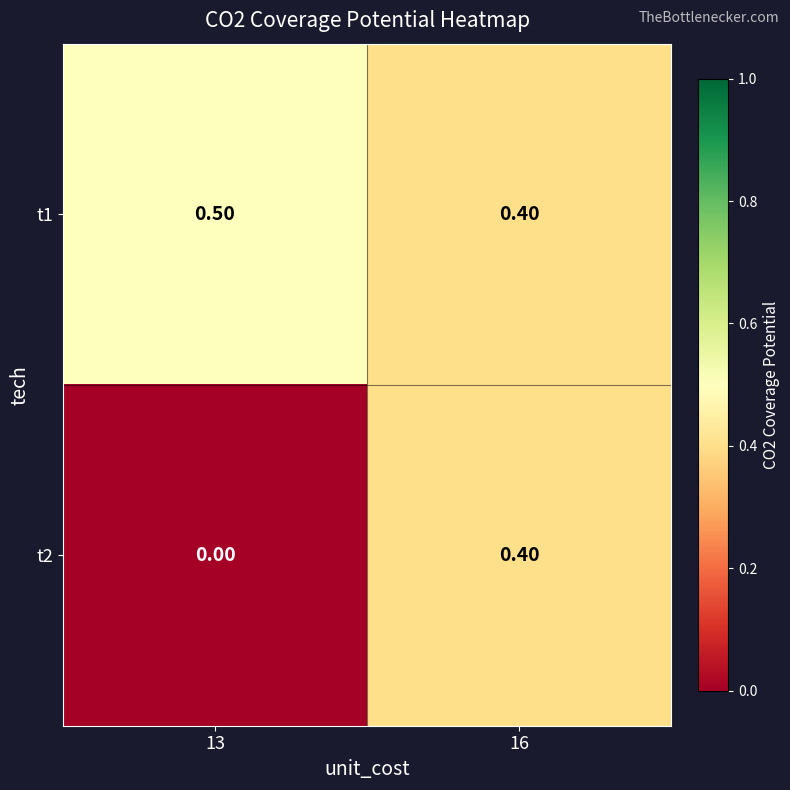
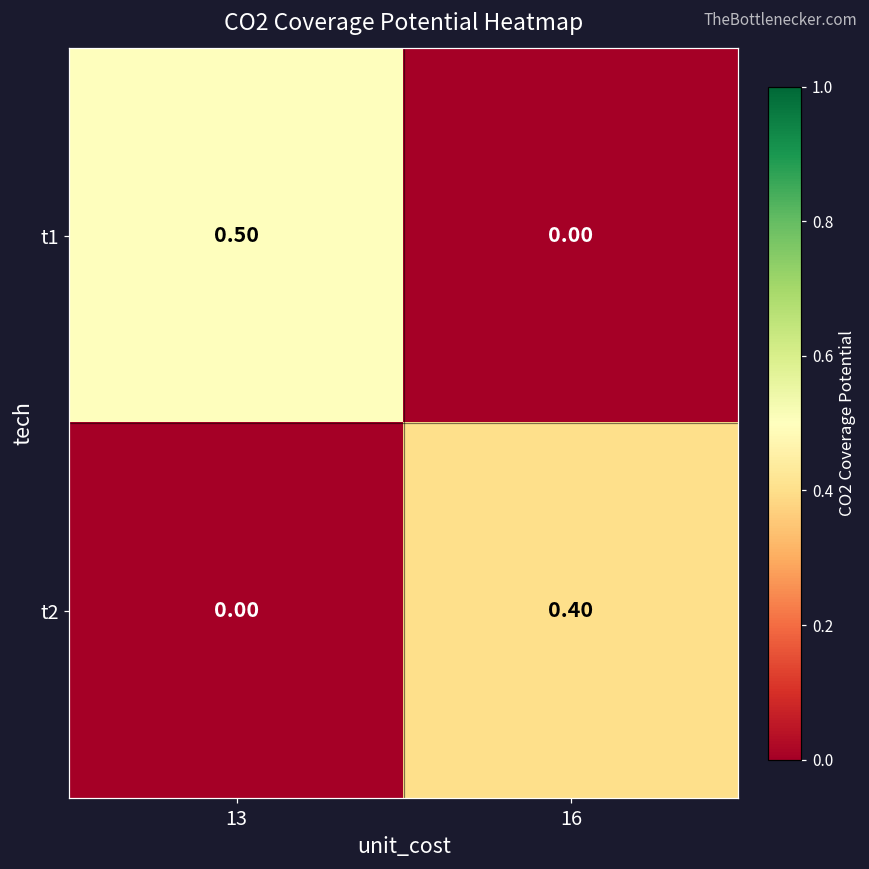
  {
    "t1": {
      "13": 0.50,
-     "16": 0.40
+     "16": 0.00
    },
    "t2": {
      "13": 0.00,
      "16": 0.40
    }
  }
